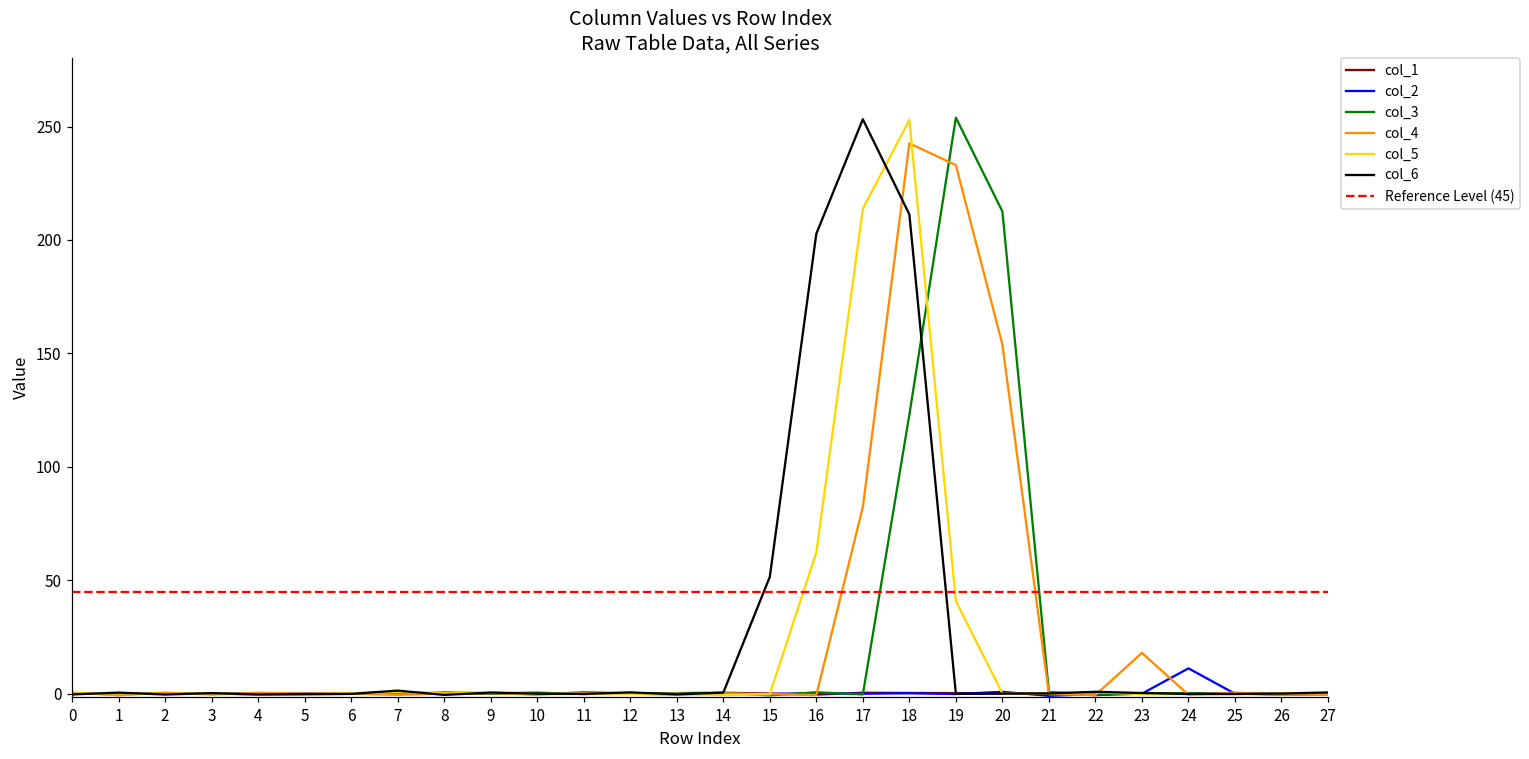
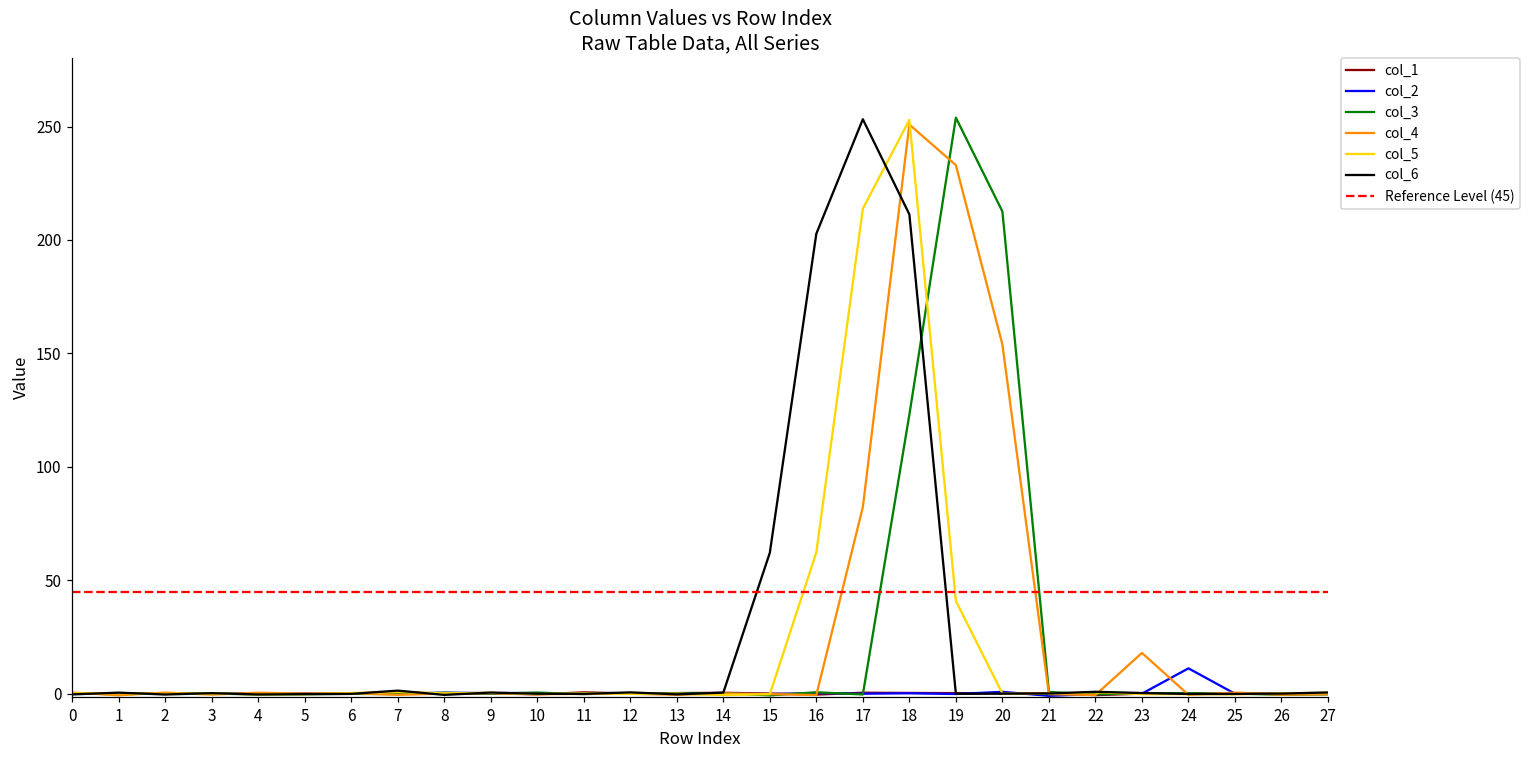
  {
    "col_2": {
      "24": 11
    },
    "col_3": {
      "18": 123,
      "19": 254,
      "20": 213
    },
    "col_4": {
      "17": 82,
-     "18": 243,
+     "18": 251,
      "19": 233,
      "20": 154,
      "23": 18
    },
    "col_5": {
      "16": 62,
      "17": 214,
      "18": 253,
      "19": 41
    },
    "col_6": {
-     "15": 52,
+     "15": 62,
      "16": 203,
      "17": 253,
      "18": 211
    }
  }
